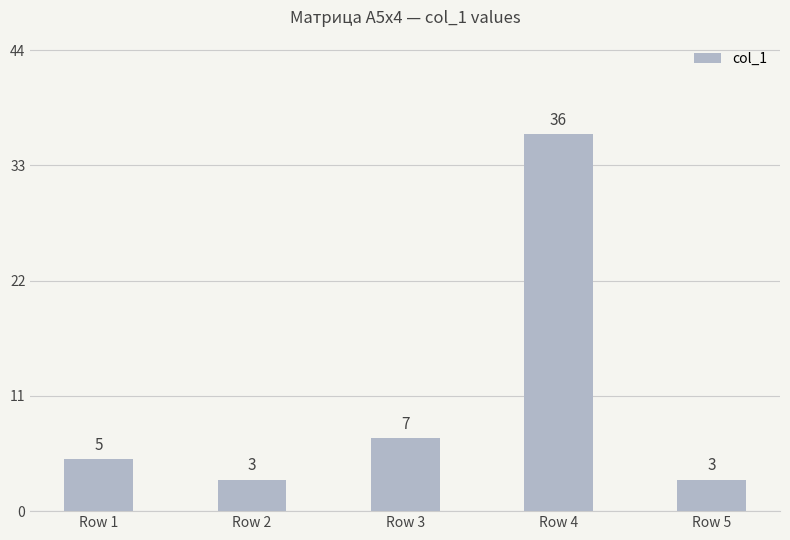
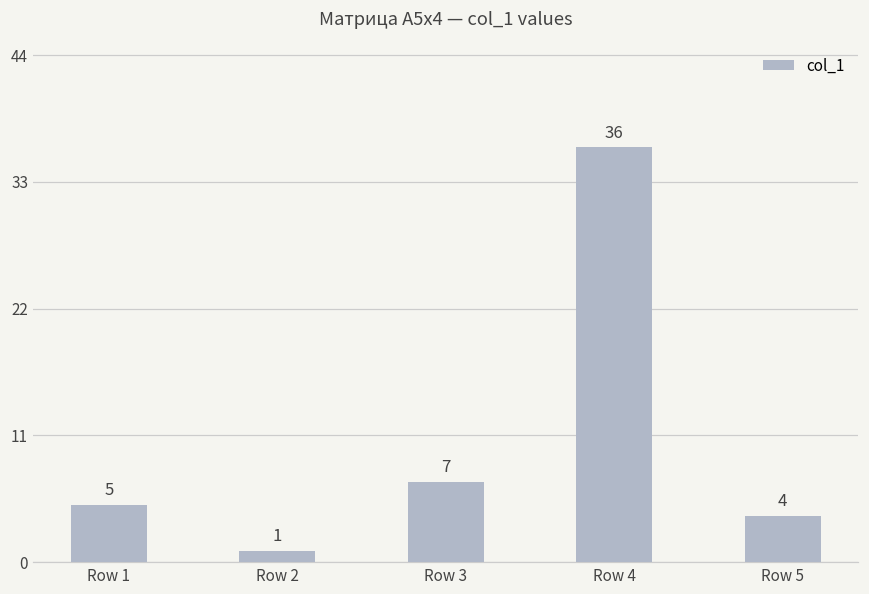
  {
    "Row 1": 5,
-   "Row 2": 3,
+   "Row 2": 1,
    "Row 3": 7,
    "Row 4": 36,
-   "Row 5": 3
+   "Row 5": 4
  }
